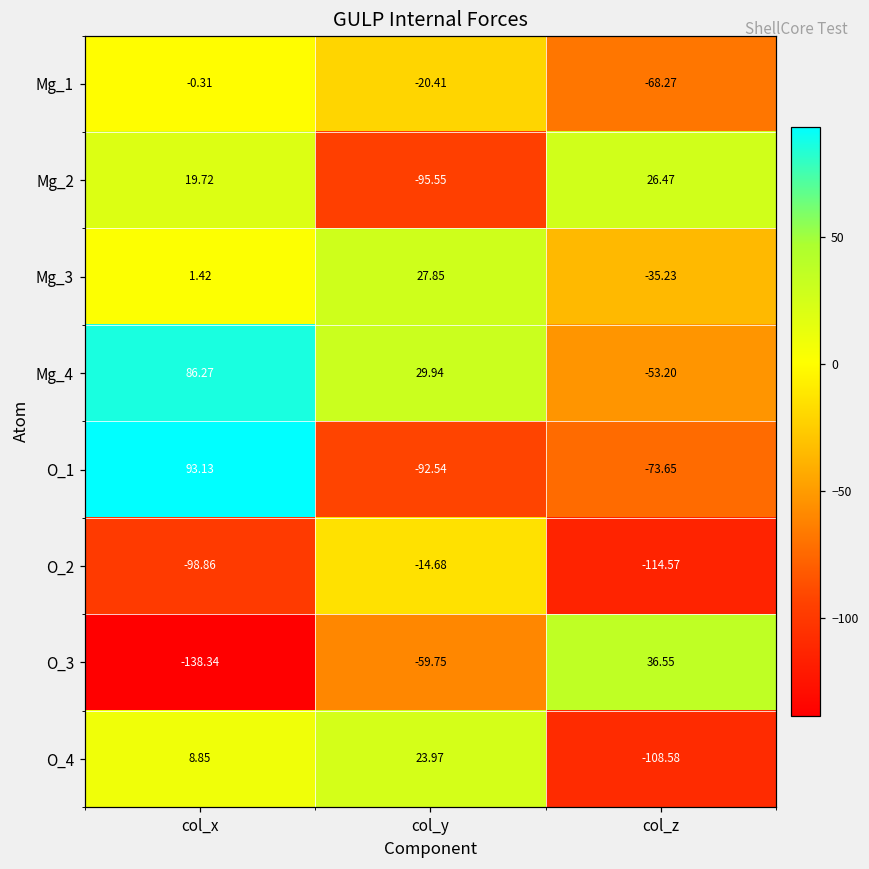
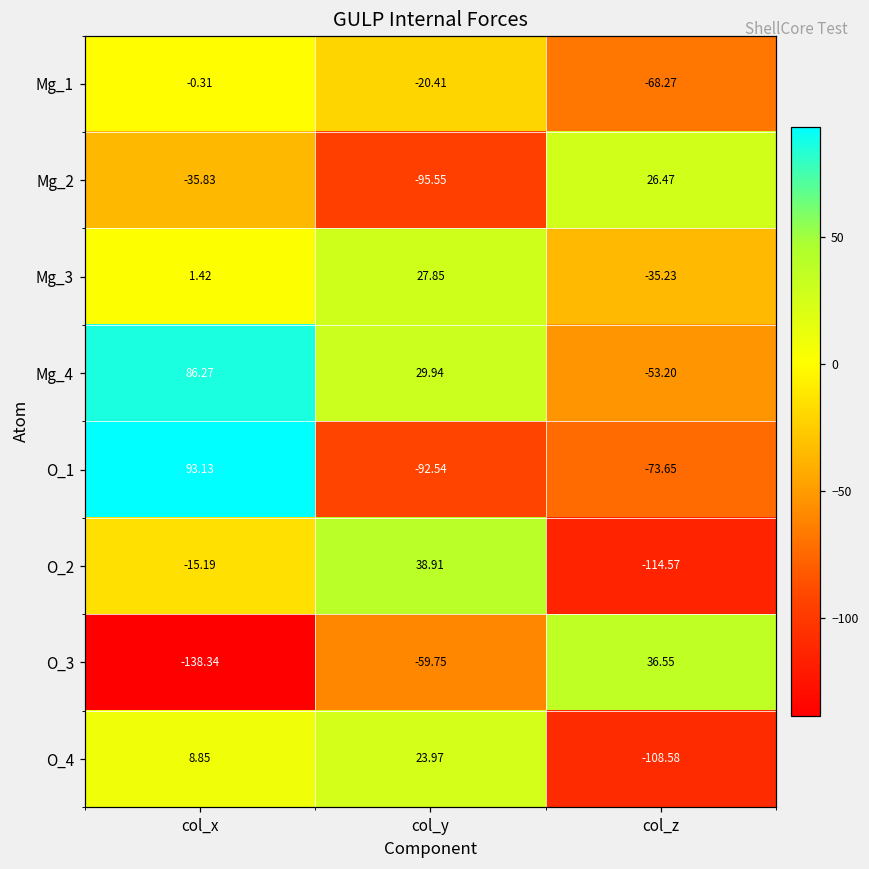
  {
    "Mg_1": {
      "col_x": -0.31,
      "col_y": -20.41,
      "col_z": -68.27
    },
    "Mg_2": {
-     "col_x": 19.72,
+     "col_x": -35.83,
      "col_y": -95.55,
      "col_z": 26.47
    },
    "Mg_3": {
      "col_x": 1.42,
      "col_y": 27.85,
      "col_z": -35.23
    },
    "Mg_4": {
      "col_x": 86.27,
      "col_y": 29.94,
      "col_z": -53.20
    },
    "O_1": {
      "col_x": 93.13,
      "col_y": -92.54,
      "col_z": -73.65
    },
    "O_2": {
-     "col_x": -98.86,
-     "col_y": -14.68,
+     "col_x": -15.19,
+     "col_y": 38.91,
      "col_z": -114.57
    },
    "O_3": {
      "col_x": -138.34,
      "col_y": -59.75,
      "col_z": 36.55
    },
    "O_4": {
      "col_x": 8.85,
      "col_y": 23.97,
      "col_z": -108.58
    }
  }
